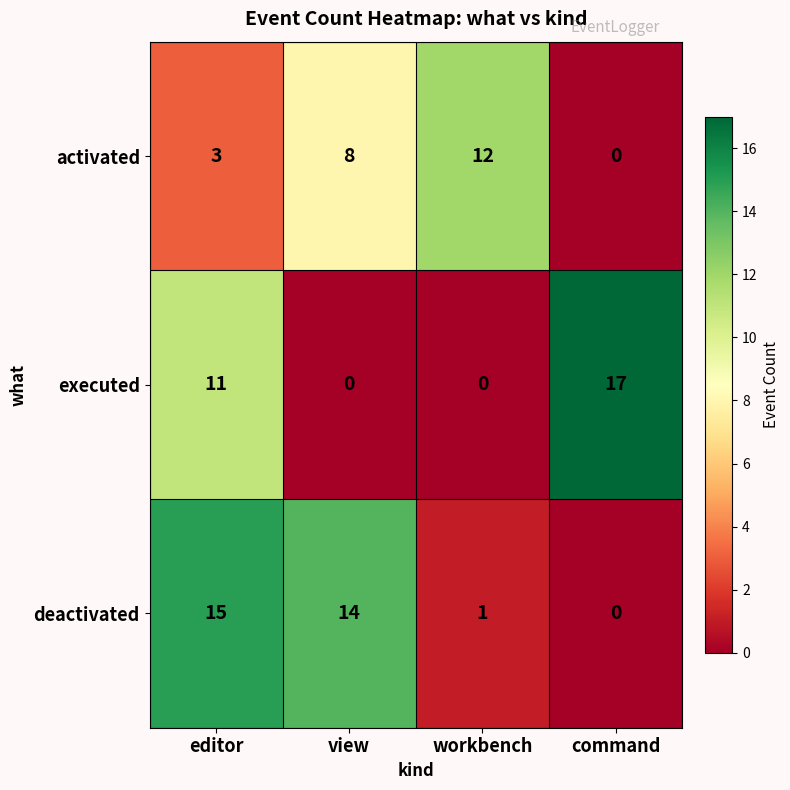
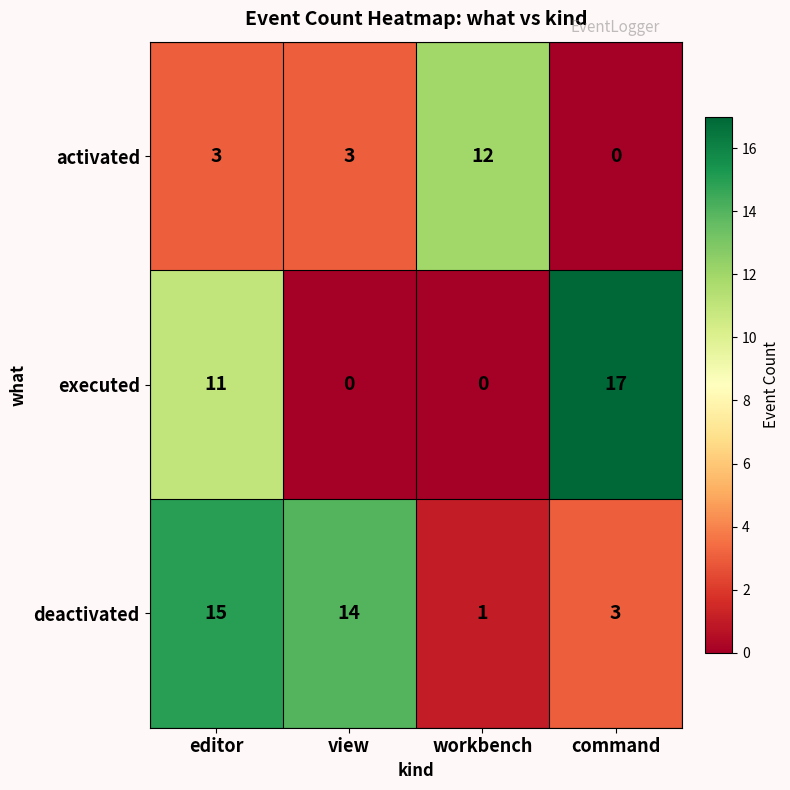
  {
    "activated": {
      "editor": 3,
-     "view": 8,
+     "view": 3,
      "workbench": 12,
      "command": 0
    },
    "executed": {
      "editor": 11,
      "view": 0,
      "workbench": 0,
      "command": 17
    },
    "deactivated": {
      "editor": 15,
      "view": 14,
      "workbench": 1,
-     "command": 0
+     "command": 3
    }
  }
